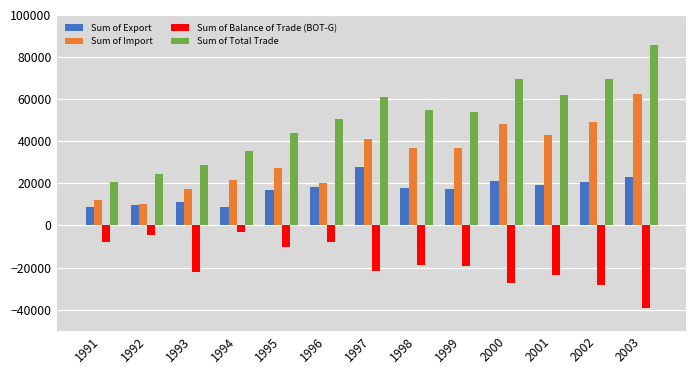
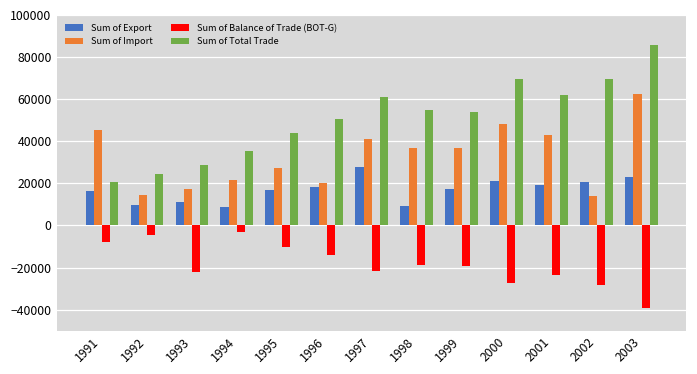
  {
    "Sum of Export": {
-     "1991": 9000,
+     "1991": 16000,
      "1992": 10000,
      "1993": 11000,
      "1994": 9000,
      "1995": 17000,
      "1996": 18000,
      "1997": 28000,
-     "1998": 18000,
+     "1998": 9000,
      "1999": 17000,
      "2000": 21000,
      "2001": 19000,
      "2002": 21000,
      "2003": 23000
    },
    "Sum of Import": {
-     "1991": 12000,
-     "1992": 10000,
+     "1991": 46000,
+     "1992": 15000,
      "1993": 18000,
      "1994": 22000,
      "1995": 27000,
      "1996": 20000,
      "1997": 41000,
      "1998": 37000,
      "1999": 37000,
      "2000": 48000,
      "2001": 43000,
-     "2002": 49000,
+     "2002": 14000,
      "2003": 63000
    },
    "Sum of Balance of Trade (BOT-G)": {
      "1991": -8000,
      "1992": -5000,
      "1993": -22000,
      "1994": -3000,
      "1995": -10000,
-     "1996": -8000,
+     "1996": -14000,
      "1997": -22000,
      "1998": -19000,
      "1999": -19000,
      "2000": -27000,
      "2001": -24000,
      "2002": -29000,
      "2003": -39000
    },
    "Sum of Total Trade": {
      "1991": 21000,
      "1992": 24000,
      "1993": 29000,
      "1994": 36000,
      "1995": 44000,
      "1996": 51000,
      "1997": 61000,
      "1998": 55000,
      "1999": 54000,
      "2000": 70000,
      "2001": 62000,
      "2002": 70000,
      "2003": 86000
    }
  }
